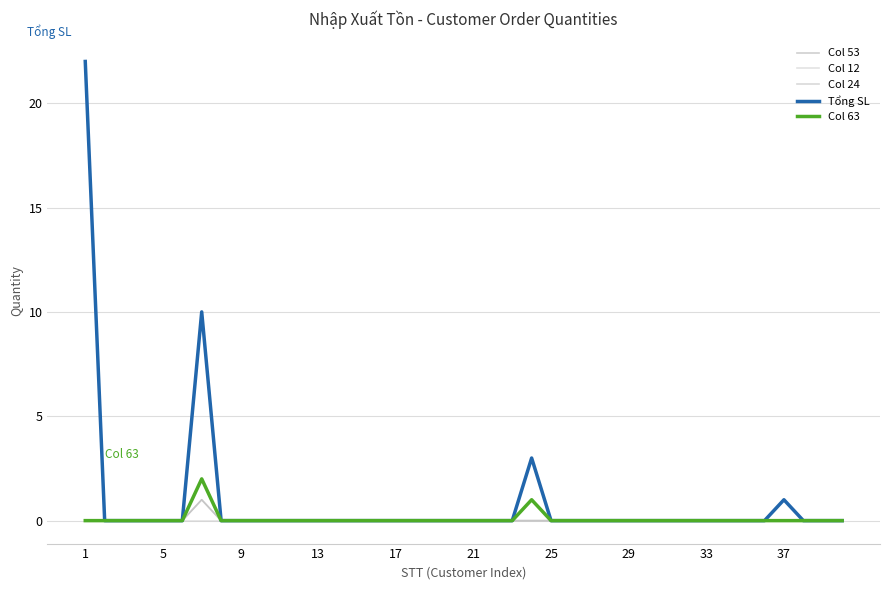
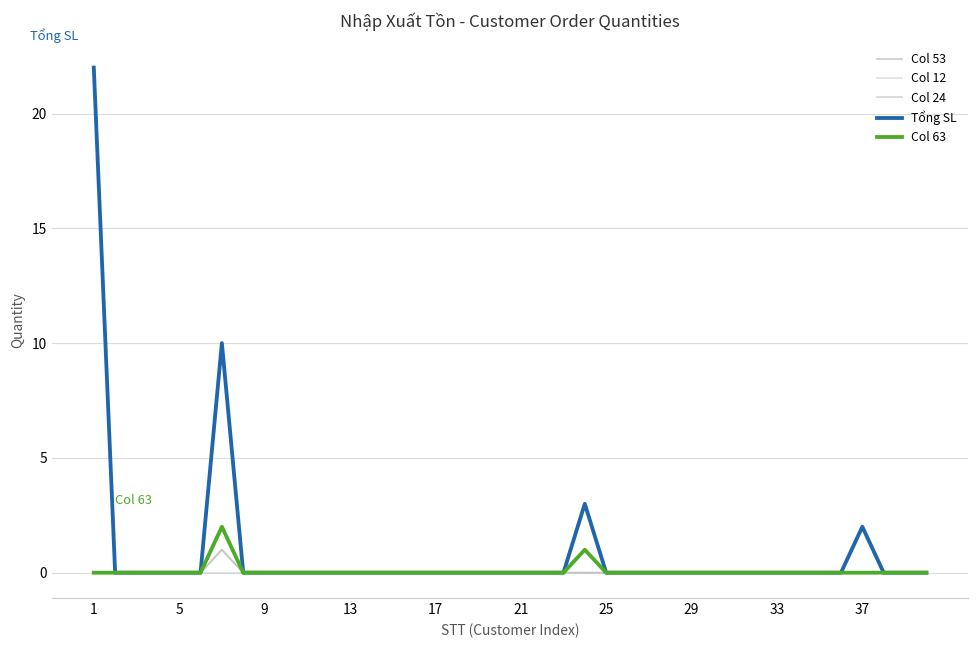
  {
    "Tổng SL": {
      "1": 22,
-     "37": 1
+     "37": 2
    }
  }
